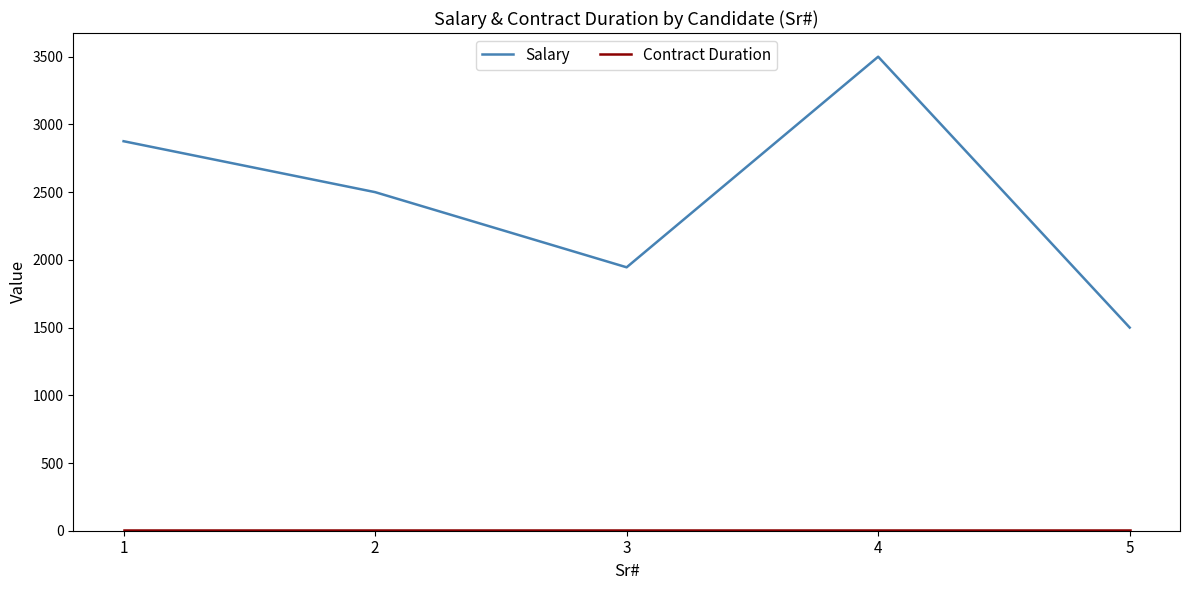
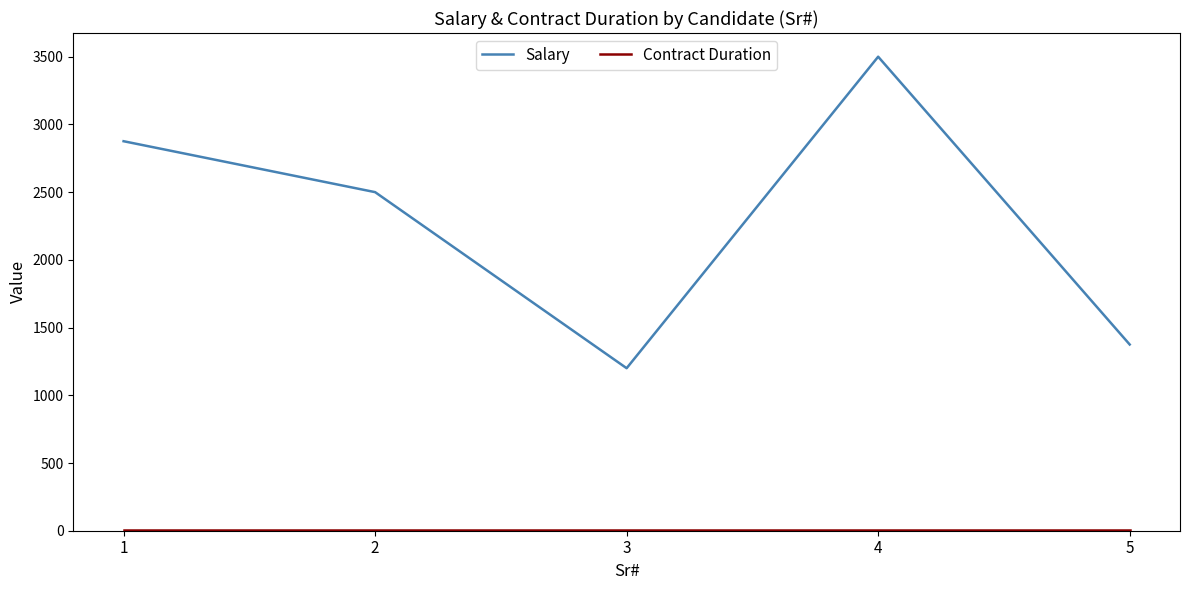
  {
    "Salary": {
      "1": 2880,
      "2": 2500,
-     "3": 1950,
+     "3": 1200,
      "4": 3500,
-     "5": 1500
+     "5": 1380
    },
    "Contract Duration": {
      "1": 0,
      "2": 0,
      "3": 0,
      "4": 0,
      "5": 0
    }
  }
